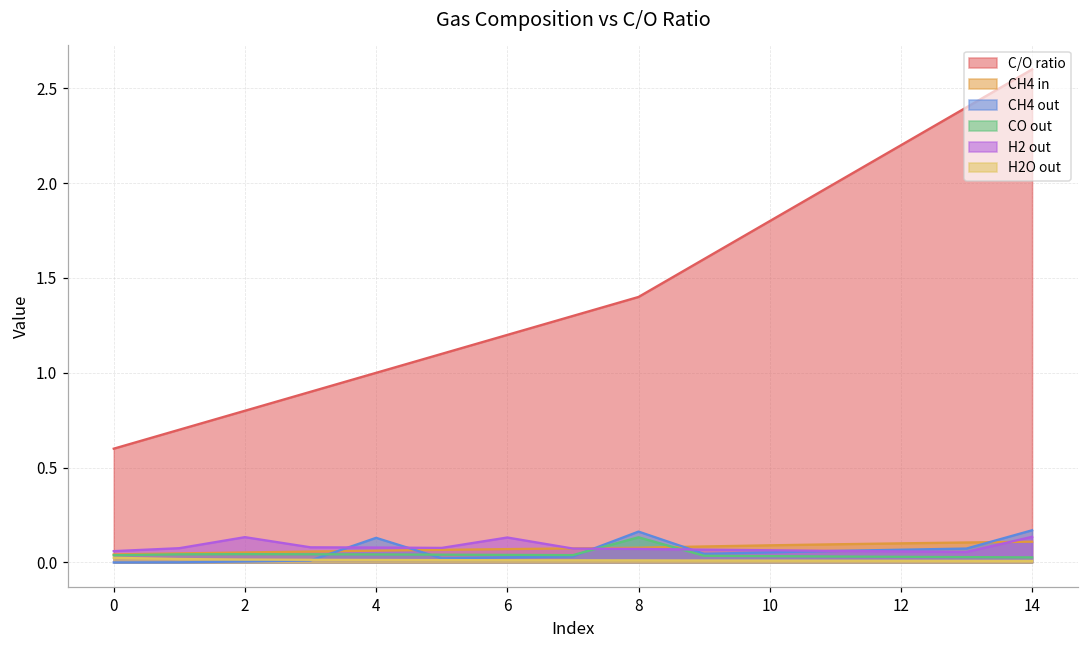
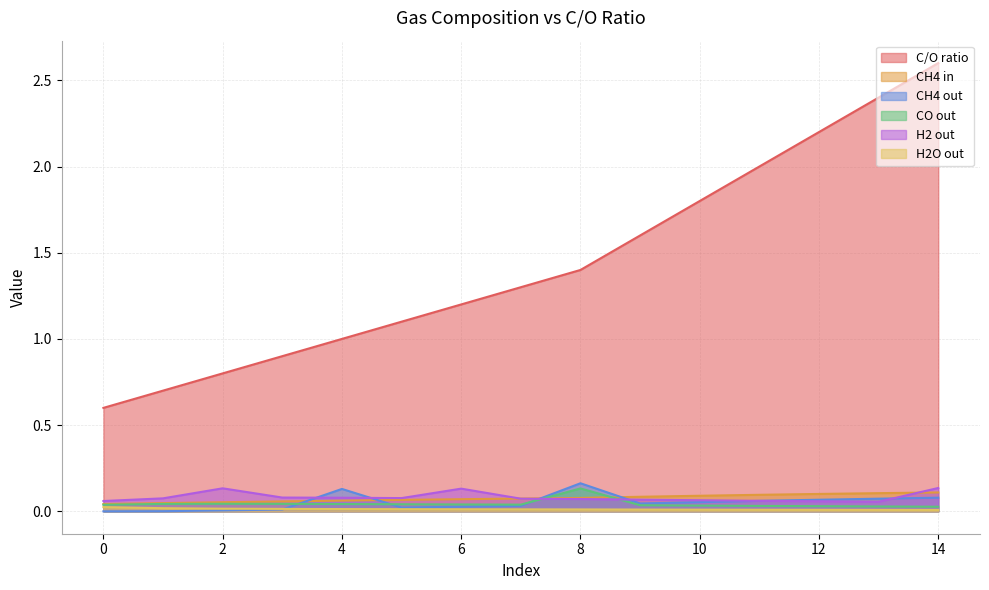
  {
    "CH4 out": {
      "0": 0.00,
      "4": 0.13,
      "8": 0.16,
-     "14": 0.17
+     "14": 0.08
    },
    "CO out": {
      "4": 0.04,
      "8": 0.13,
      "10": 0.03,
      "12": 0.03,
      "14": 0.03
    },
    "H2 out": {
      "0": 0.06,
      "2": 0.13,
      "4": 0.08,
      "6": 0.13,
      "14": 0.14
    }
  }
